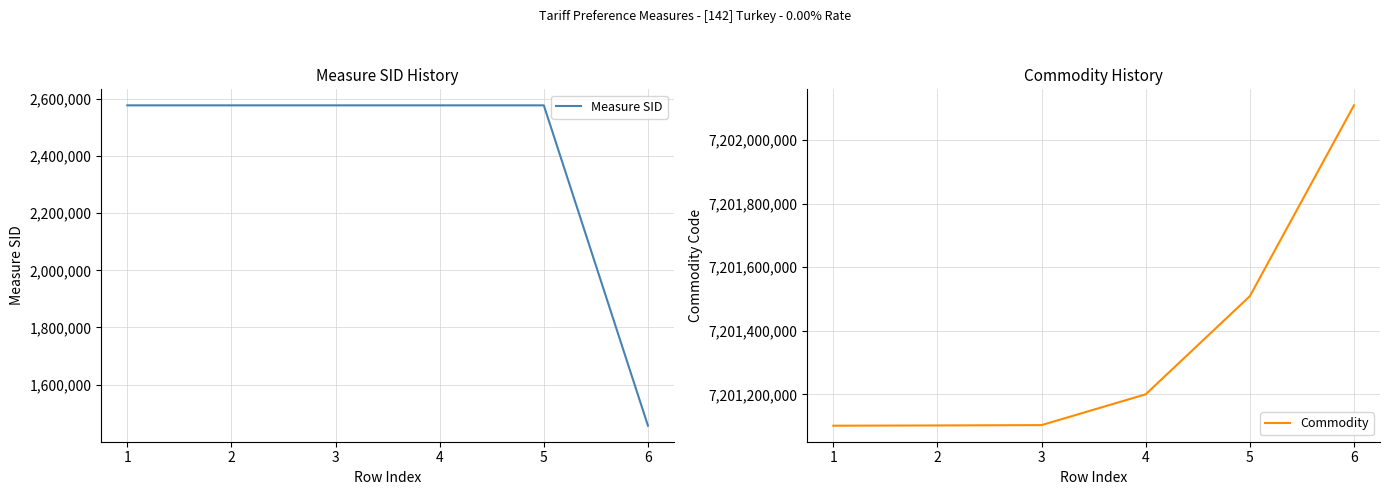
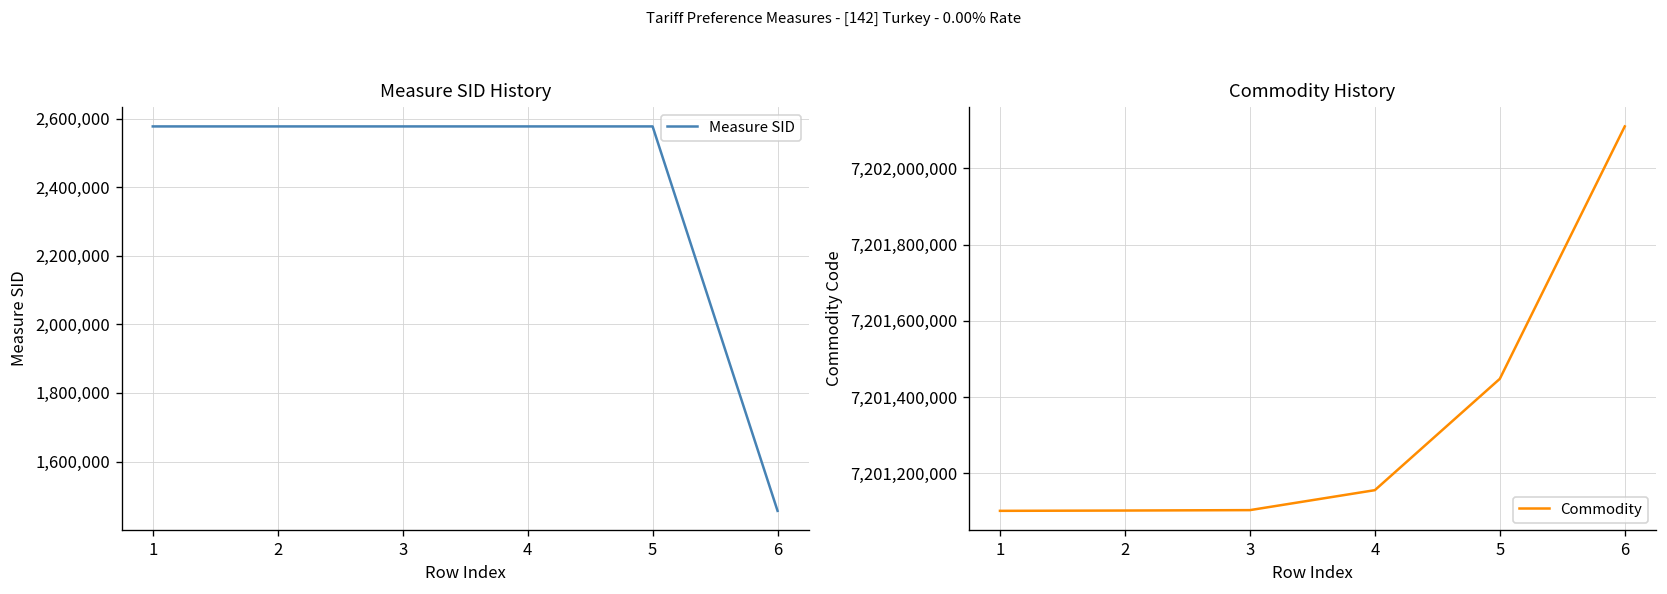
  {
    "Measure SID History": {
      "1": "2,580,000",
      "2": "2,580,000",
      "3": "2,580,000",
      "4": "2,580,000",
      "5": "2,580,000",
      "6": "1,460,000"
    },
    "Commodity History": {
      "1": "7,201,100,000",
      "2": "7,201,100,000",
      "3": "7,201,100,000",
-     "4": "7,201,200,000",
-     "5": "7,201,510,000",
+     "4": "7,201,160,000",
+     "5": "7,201,450,000",
      "6": "7,202,110,000"
    }
  }
